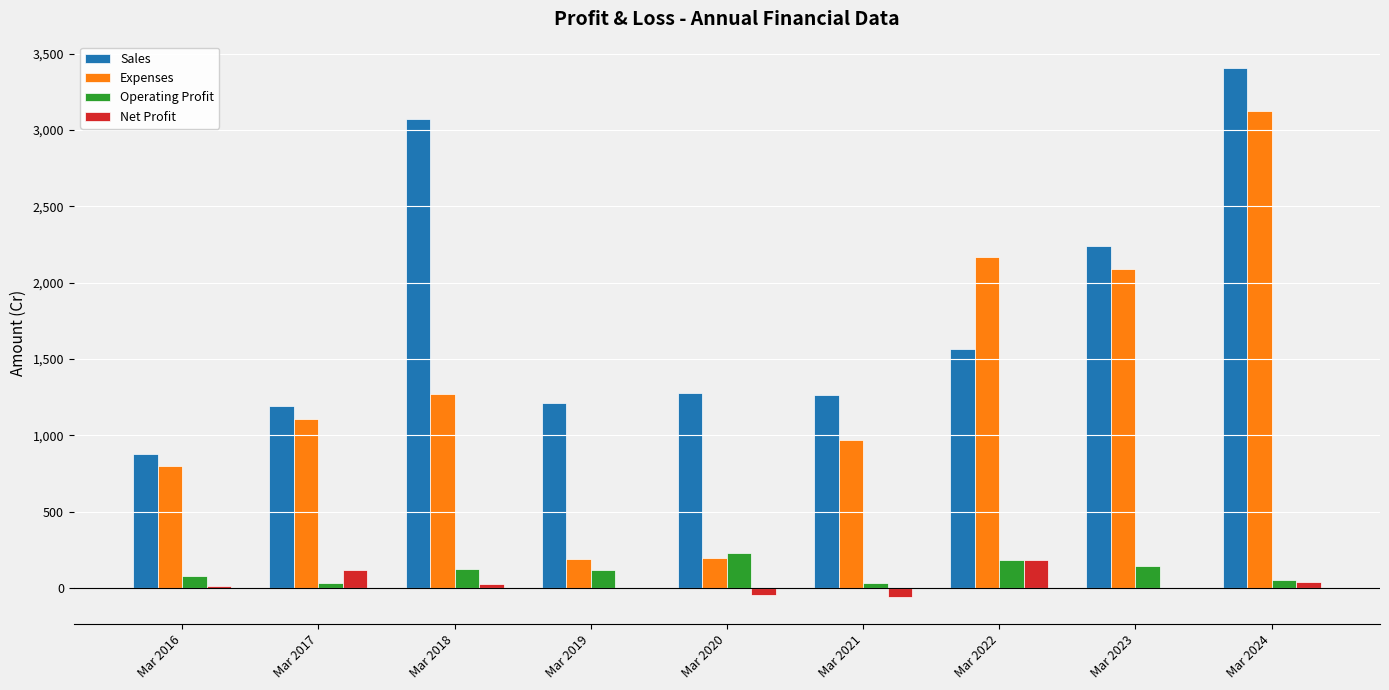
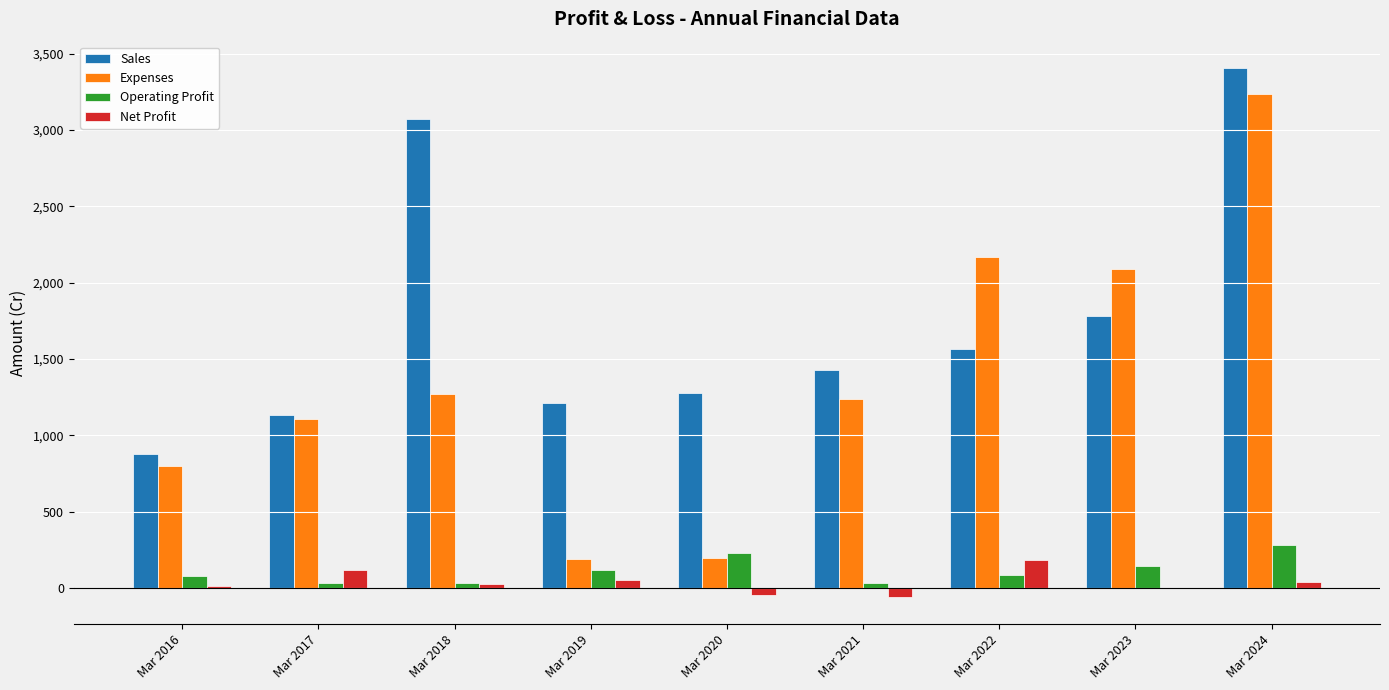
  {
    "Sales": {
      "Mar 2016": "880",
-     "Mar 2017": "1,200",
+     "Mar 2017": "1,130",
      "Mar 2018": "3,080",
      "Mar 2019": "1,210",
      "Mar 2020": "1,280",
-     "Mar 2021": "1,270",
+     "Mar 2021": "1,430",
      "Mar 2022": "1,570",
-     "Mar 2023": "2,240",
+     "Mar 2023": "1,780",
      "Mar 2024": "3,410"
    },
    "Expenses": {
      "Mar 2016": "800",
      "Mar 2017": "1,110",
      "Mar 2018": "1,270",
      "Mar 2019": "190",
      "Mar 2020": "200",
-     "Mar 2021": "970",
+     "Mar 2021": "1,240",
      "Mar 2022": "2,170",
      "Mar 2023": "2,090",
-     "Mar 2024": "3,120"
+     "Mar 2024": "3,240"
    },
    "Operating Profit": {
      "Mar 2016": "80",
      "Mar 2017": "40",
-     "Mar 2018": "130",
+     "Mar 2018": "30",
      "Mar 2019": "120",
      "Mar 2020": "230",
      "Mar 2021": "30",
-     "Mar 2022": "180",
+     "Mar 2022": "90",
      "Mar 2023": "150",
-     "Mar 2024": "60"
+     "Mar 2024": "280"
    },
    "Net Profit": {
      "Mar 2017": "120",
      "Mar 2018": "20",
-     "Mar 2019": "0",
+     "Mar 2019": "60",
      "Mar 2020": "-50",
      "Mar 2021": "-60",
      "Mar 2022": "180",
      "Mar 2024": "40"
    }
  }
